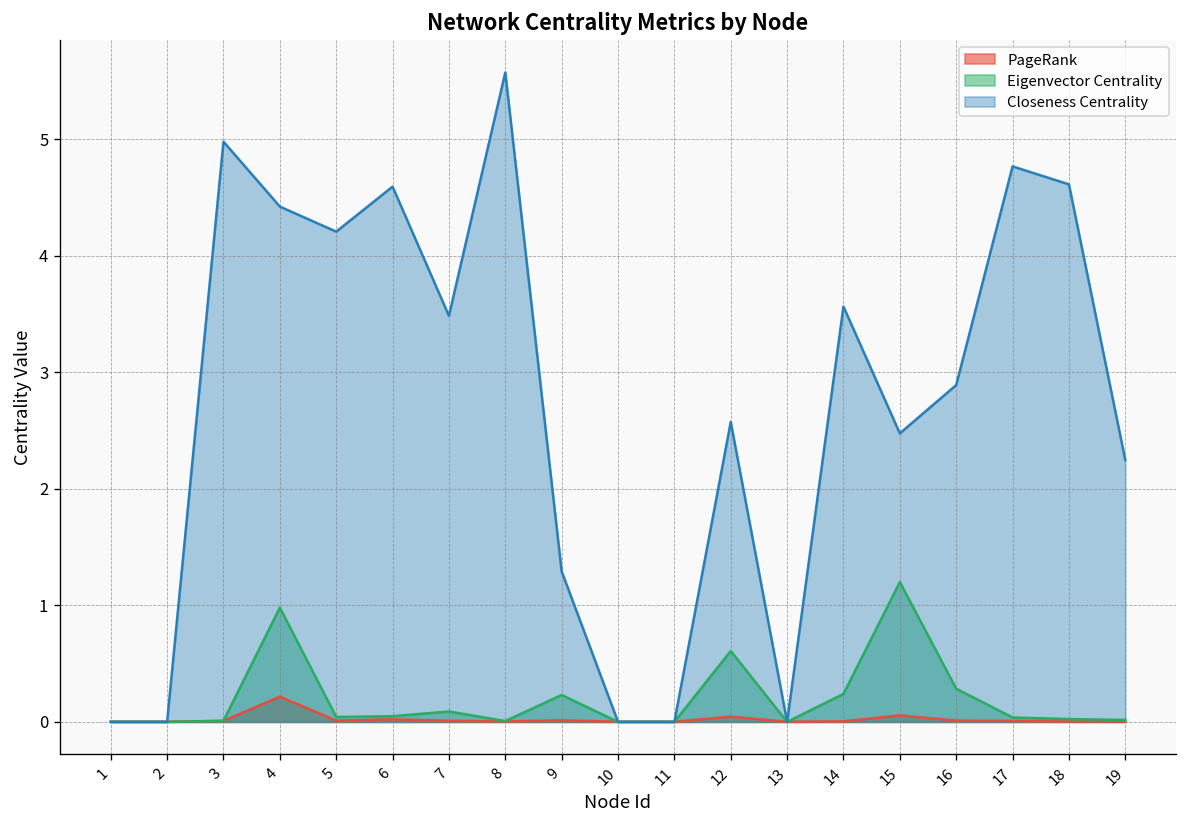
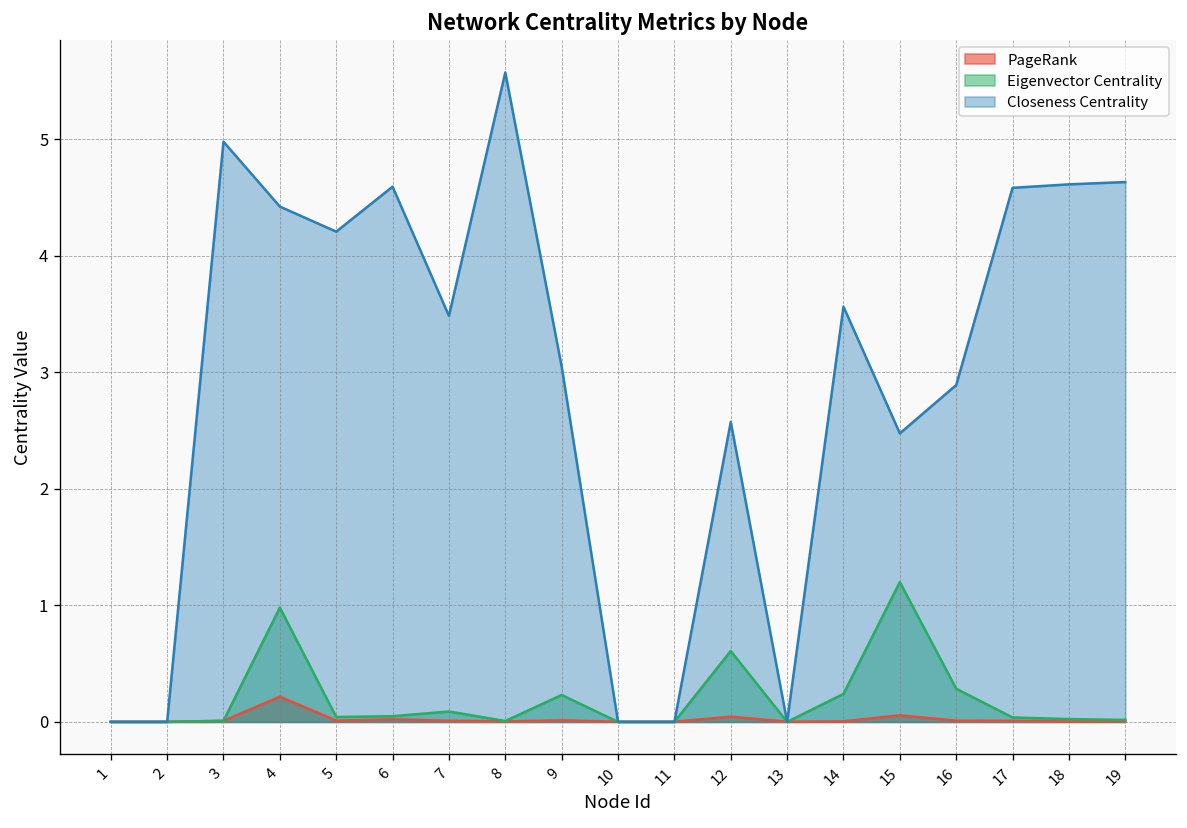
  {
    "PageRank": {
      "4": 0.2,
      "5": 0.0,
      "6": 0.0,
      "7": 0.0,
      "9": 0.0,
      "12": 0.0,
      "14": 0.0,
      "15": 0.1,
      "16": 0.0,
      "17": 0.0
    },
    "Eigenvector Centrality": {
      "4": 1.0,
      "5": 0.0,
      "6": 0.0,
      "7": 0.1,
      "9": 0.2,
      "12": 0.6,
      "14": 0.2,
      "15": 1.2,
      "16": 0.3,
      "17": 0.0
    },
    "Closeness Centrality": {
      "3": 5.0,
      "4": 4.4,
      "5": 4.2,
      "6": 4.6,
      "7": 3.5,
      "8": 5.6,
-     "9": 1.3,
+     "9": 3.0,
      "12": 2.6,
      "14": 3.6,
      "15": 2.5,
      "16": 2.9,
-     "17": 4.8,
+     "17": 4.6,
      "18": 4.6,
-     "19": 2.2
+     "19": 4.6
    }
  }
